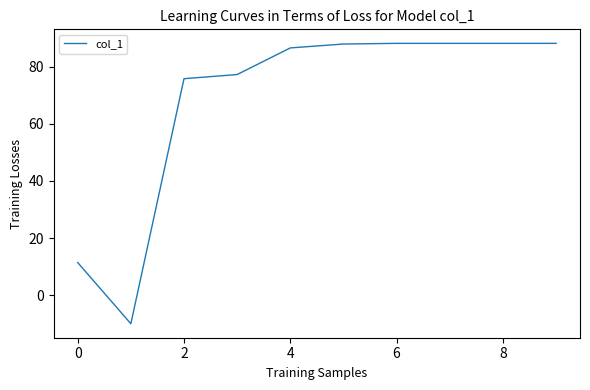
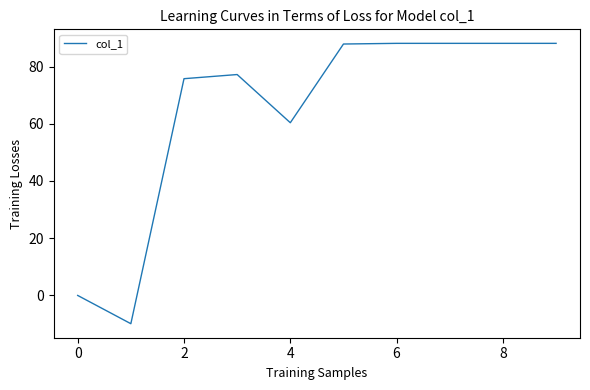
  {
-   "0": 12,
+   "0": 0,
    "2": 76,
-   "4": 87,
+   "4": 60,
    "6": 88,
    "8": 88
  }
